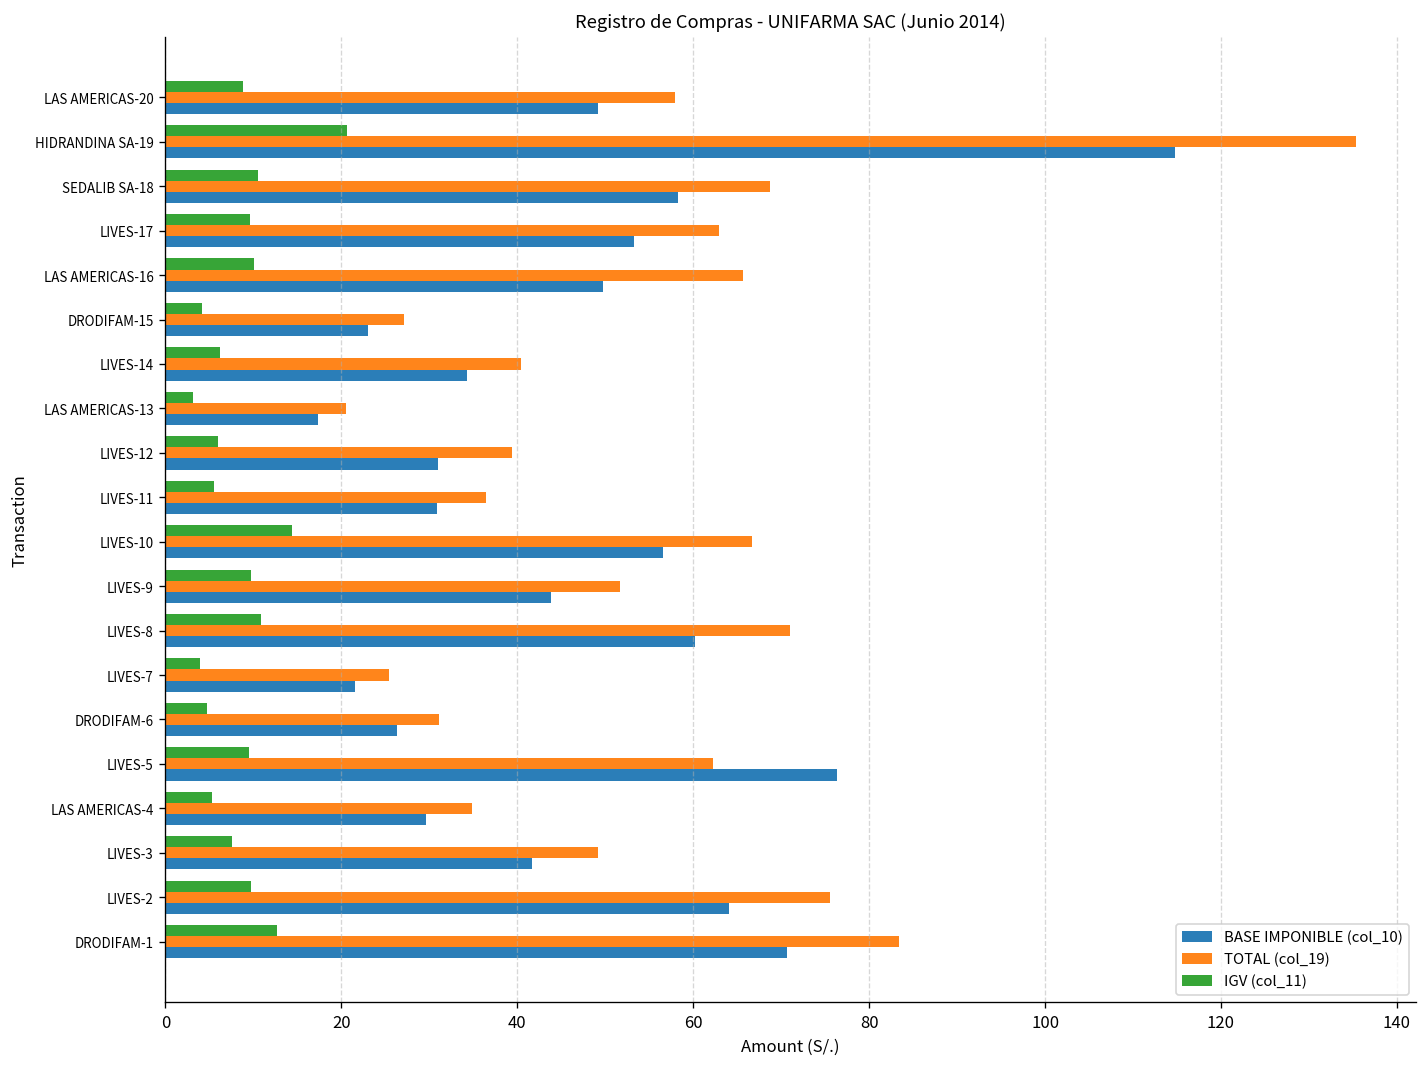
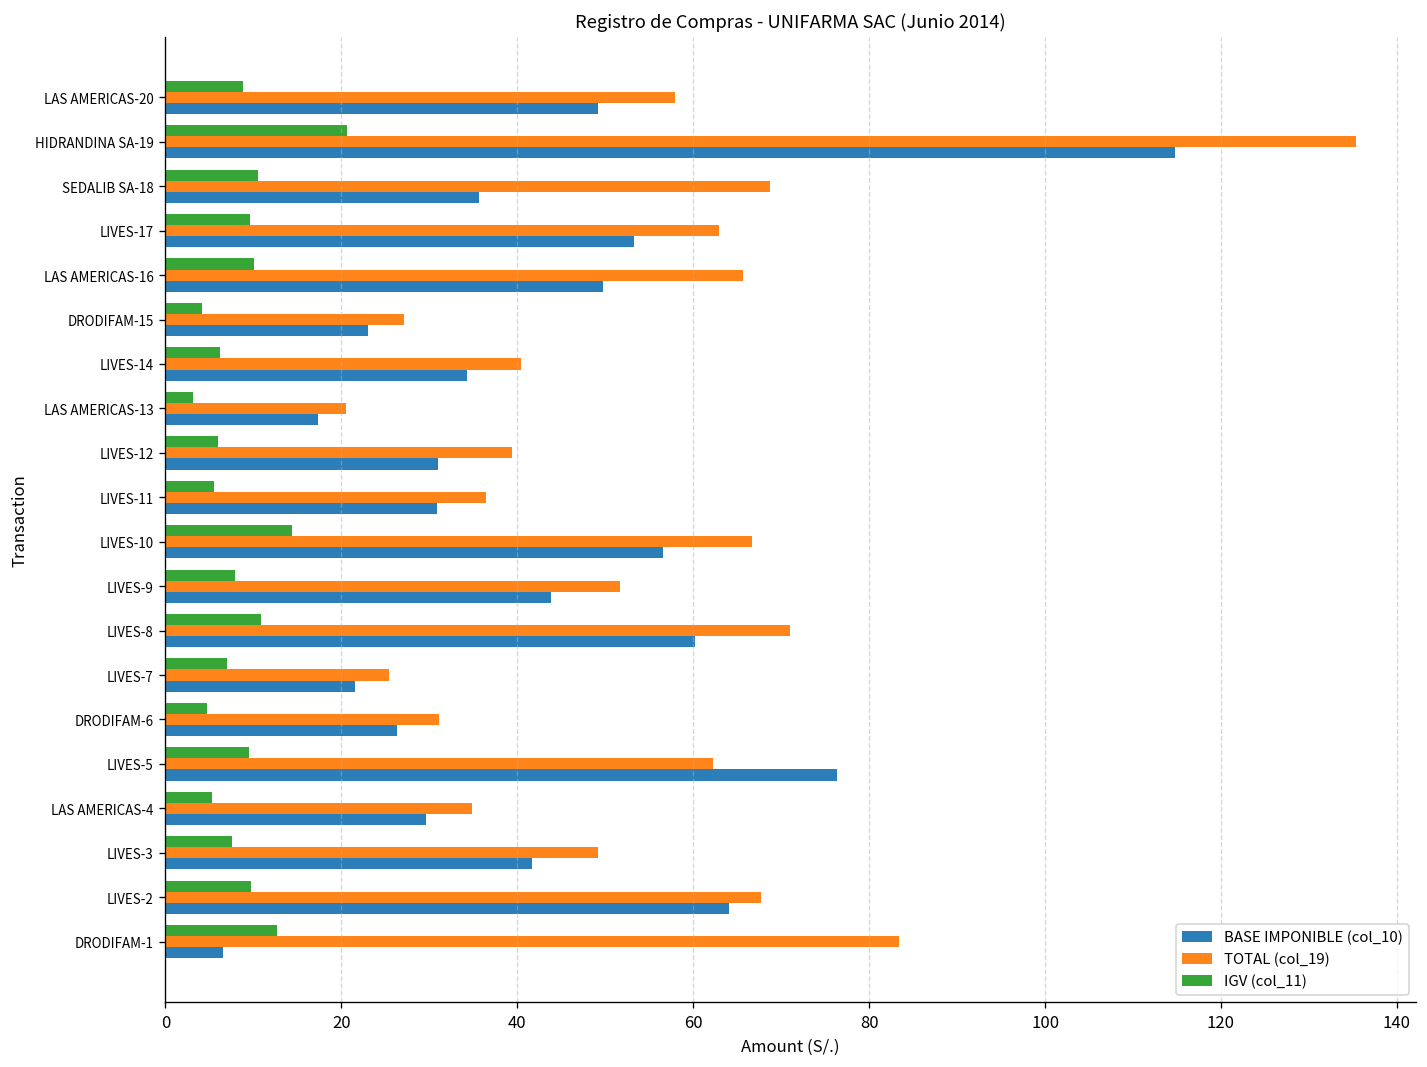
  {
    "BASE IMPONIBLE (col_10)": {
      "LAS AMERICAS-20": 49,
      "HIDRANDINA SA-19": 115,
-     "SEDALIB SA-18": 58,
+     "SEDALIB SA-18": 36,
      "LIVES-17": 53,
      "LAS AMERICAS-16": 50,
      "DRODIFAM-15": 23,
      "LIVES-14": 34,
      "LAS AMERICAS-13": 17,
      "LIVES-12": 31,
      "LIVES-11": 31,
      "LIVES-10": 57,
      "LIVES-9": 44,
      "LIVES-8": 60,
      "LIVES-7": 22,
      "DRODIFAM-6": 26,
      "LIVES-5": 76,
      "LAS AMERICAS-4": 30,
      "LIVES-3": 42,
      "LIVES-2": 64,
-     "DRODIFAM-1": 71
+     "DRODIFAM-1": 6
    },
    "TOTAL (col_19)": {
      "LAS AMERICAS-20": 58,
      "HIDRANDINA SA-19": 135,
      "SEDALIB SA-18": 69,
      "LIVES-17": 63,
      "LAS AMERICAS-16": 66,
      "DRODIFAM-15": 27,
      "LIVES-14": 40,
      "LAS AMERICAS-13": 21,
      "LIVES-12": 39,
      "LIVES-11": 36,
      "LIVES-10": 67,
      "LIVES-9": 52,
      "LIVES-8": 71,
      "LIVES-7": 25,
      "DRODIFAM-6": 31,
      "LIVES-5": 62,
      "LAS AMERICAS-4": 35,
      "LIVES-3": 49,
-     "LIVES-2": 76,
+     "LIVES-2": 68,
      "DRODIFAM-1": 83
    },
    "IGV (col_11)": {
      "LAS AMERICAS-20": 9,
      "HIDRANDINA SA-19": 21,
      "SEDALIB SA-18": 10,
      "LIVES-17": 10,
      "LAS AMERICAS-16": 10,
      "DRODIFAM-15": 4,
      "LIVES-14": 6,
      "LAS AMERICAS-13": 3,
      "LIVES-12": 6,
      "LIVES-11": 6,
      "LIVES-10": 14,
-     "LIVES-9": 10,
+     "LIVES-9": 8,
      "LIVES-8": 11,
-     "LIVES-7": 4,
+     "LIVES-7": 7,
      "DRODIFAM-6": 5,
      "LIVES-5": 10,
      "LAS AMERICAS-4": 5,
      "LIVES-3": 8,
      "LIVES-2": 10,
      "DRODIFAM-1": 13
    }
  }
